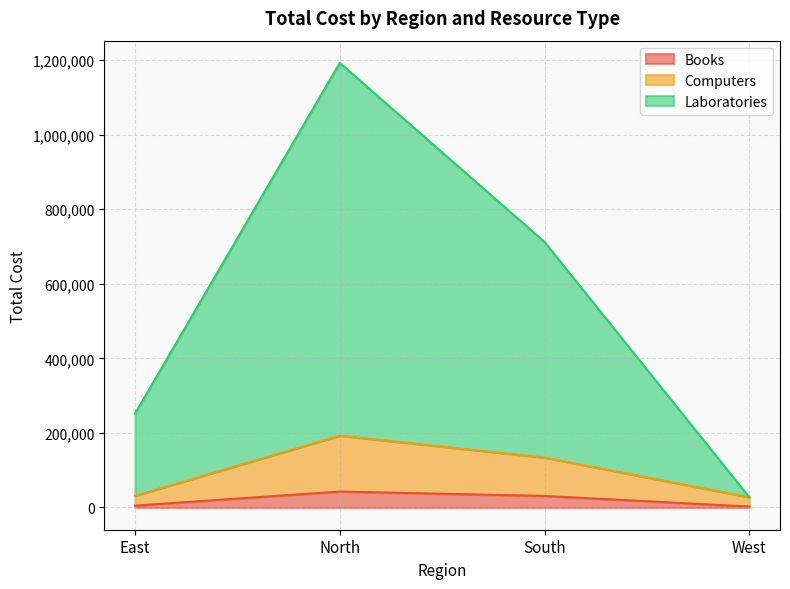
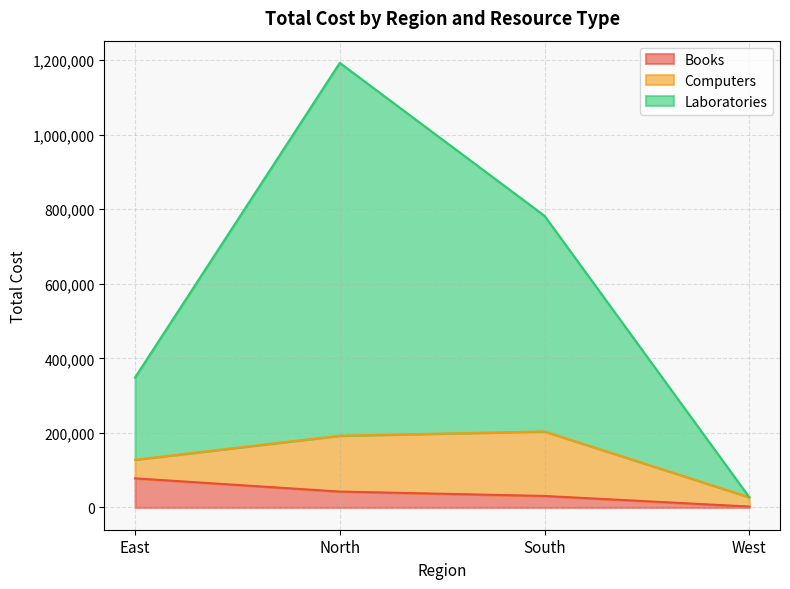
  {
    "Books": {
-     "East": "10,000",
+     "East": "80,000",
      "North": "40,000",
      "South": "30,000",
      "West": "0"
    },
    "Computers": {
-     "East": "30,000",
+     "East": "50,000",
      "North": "150,000",
-     "South": "100,000"
+     "South": "170,000"
    },
    "Laboratories": {
      "East": "220,000",
      "North": "1,000,000",
      "South": "580,000"
    }
  }
